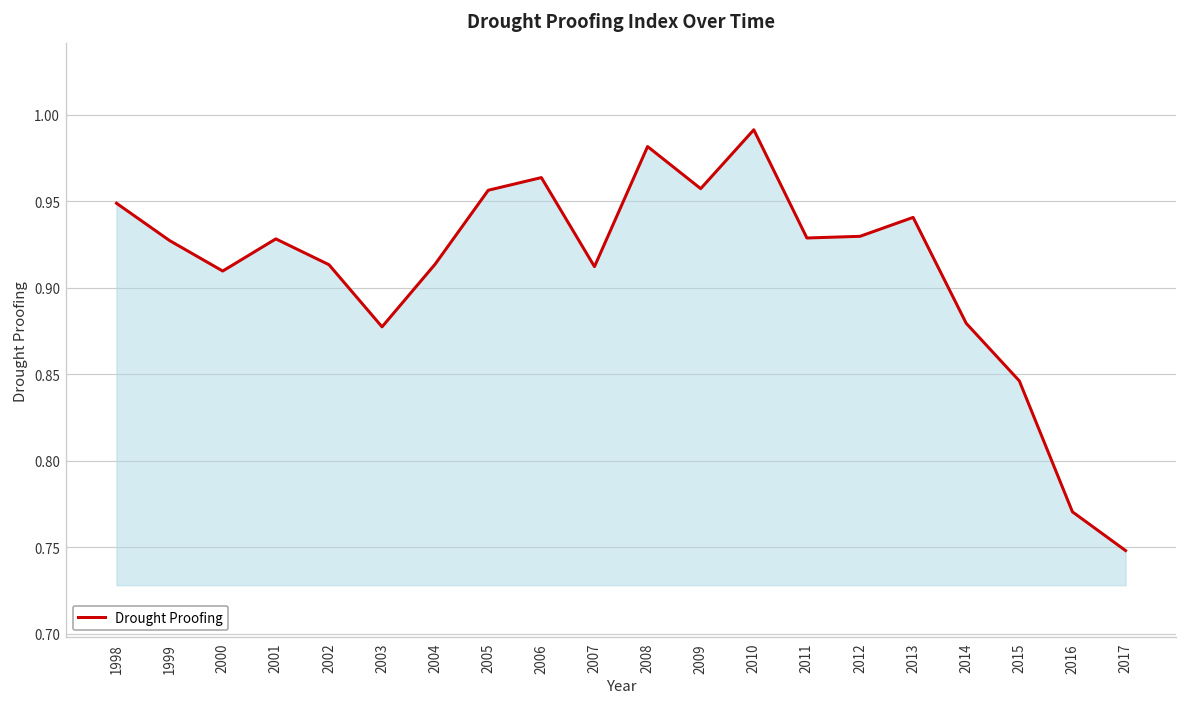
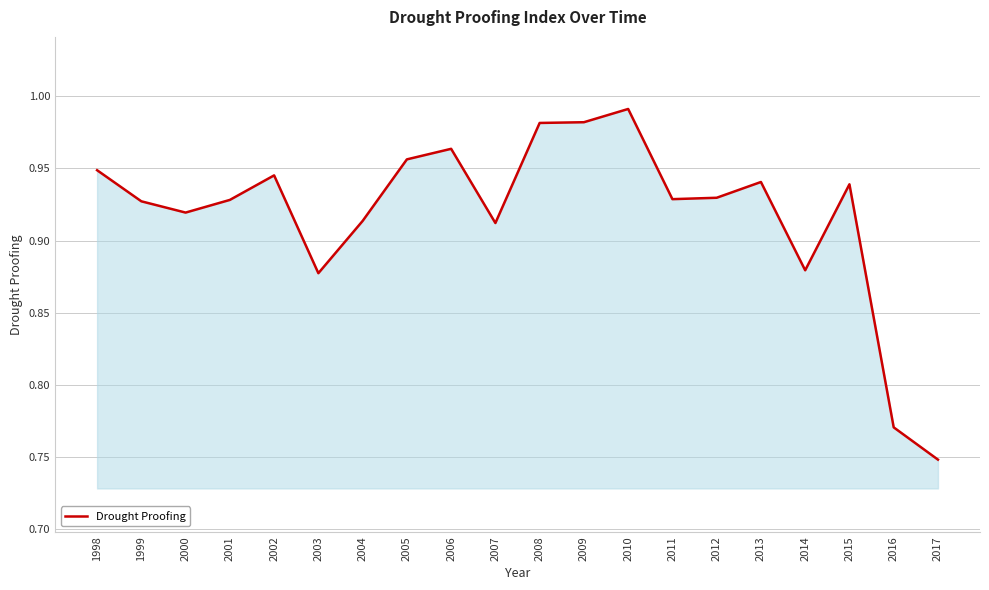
  {
    "1998": 0.949,
    "1999": 0.927,
-   "2000": 0.910,
+   "2000": 0.919,
    "2001": 0.928,
-   "2002": 0.913,
+   "2002": 0.945,
    "2003": 0.877,
    "2004": 0.914,
    "2005": 0.956,
    "2006": 0.964,
    "2007": 0.912,
    "2008": 0.982,
-   "2009": 0.957,
+   "2009": 0.982,
    "2010": 0.991,
    "2011": 0.929,
    "2012": 0.930,
    "2013": 0.941,
    "2014": 0.879,
-   "2015": 0.846,
+   "2015": 0.939,
    "2016": 0.770,
    "2017": 0.748
  }
